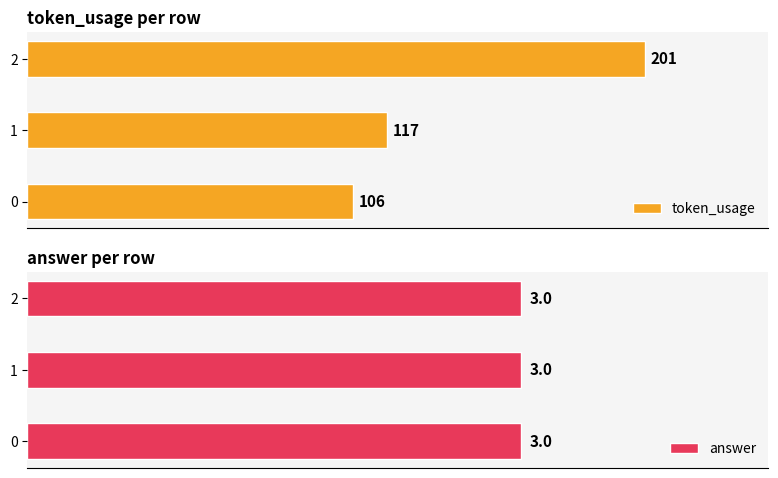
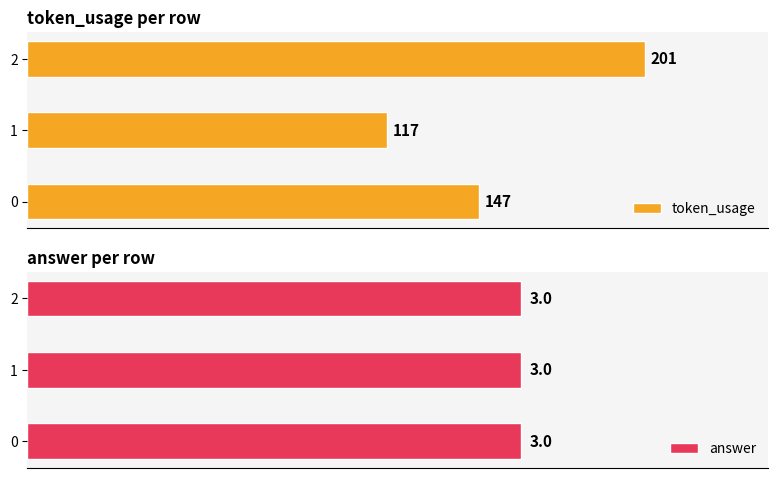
  {
    "token_usage per row": {
      "2": 201,
      "1": 117,
-     "0": 106
+     "0": 147
    },
    "answer per row": {
      "2": 3.0,
      "1": 3.0,
      "0": 3.0
    }
  }
